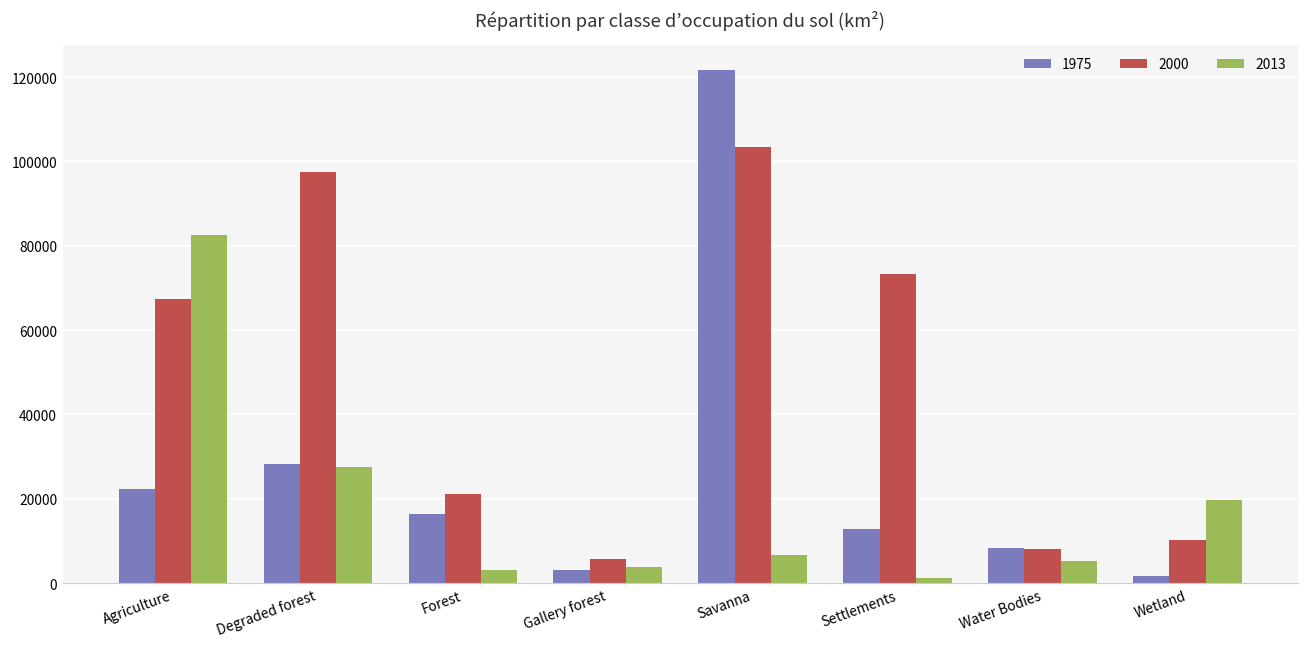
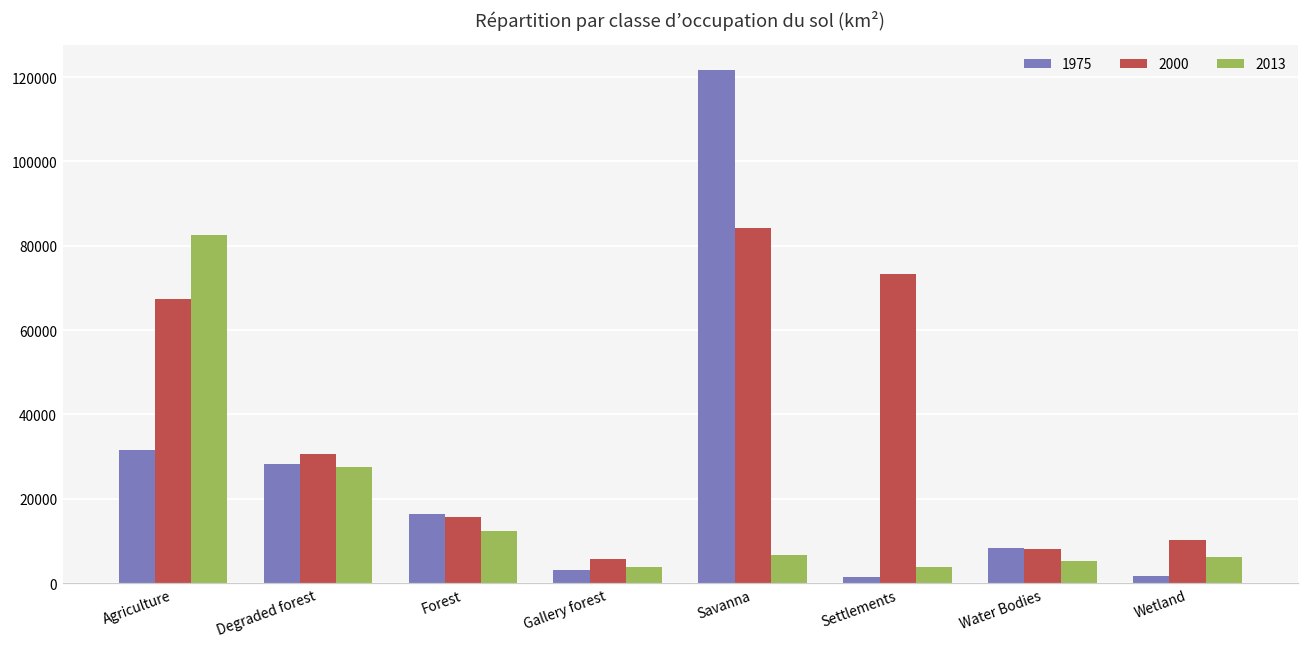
  {
    "1975": {
-     "Agriculture": 22000,
+     "Agriculture": 32000,
      "Degraded forest": 28000,
      "Forest": 16000,
      "Gallery forest": 3000,
      "Savanna": 122000,
-     "Settlements": 13000,
+     "Settlements": 1000,
      "Water Bodies": 8000,
      "Wetland": 2000
    },
    "2000": {
      "Agriculture": 67000,
-     "Degraded forest": 97000,
-     "Forest": 21000,
+     "Degraded forest": 31000,
+     "Forest": 16000,
      "Gallery forest": 6000,
-     "Savanna": 103000,
+     "Savanna": 84000,
      "Settlements": 73000,
      "Water Bodies": 8000,
      "Wetland": 10000
    },
    "2013": {
      "Agriculture": 83000,
      "Degraded forest": 27000,
-     "Forest": 3000,
+     "Forest": 12000,
      "Gallery forest": 4000,
      "Savanna": 7000,
-     "Settlements": 1000,
+     "Settlements": 4000,
      "Water Bodies": 5000,
-     "Wetland": 20000
+     "Wetland": 6000
    }
  }
